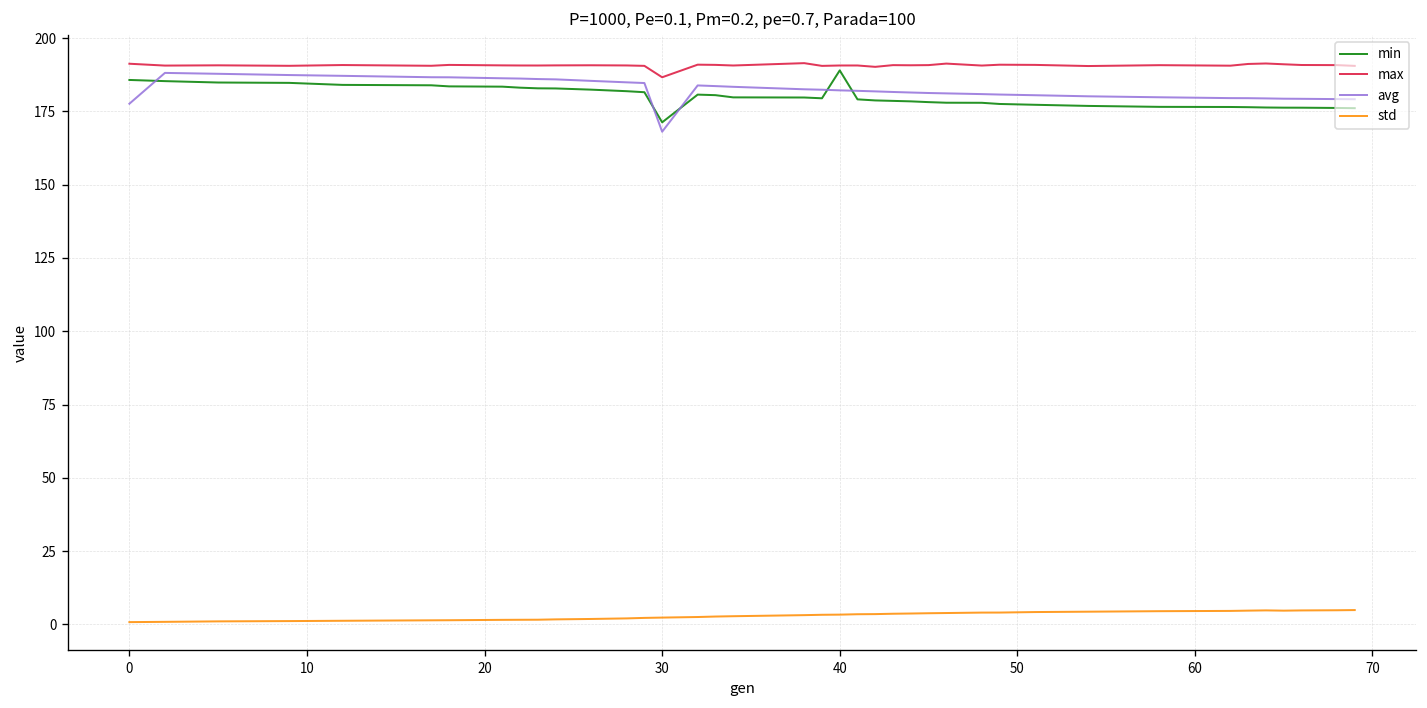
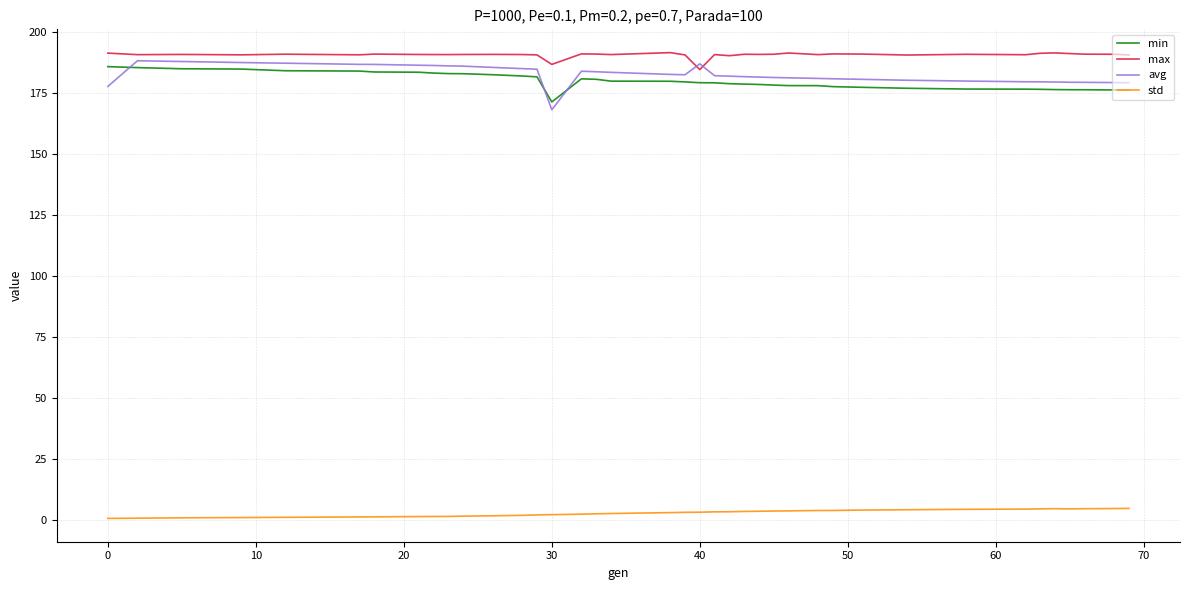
  {
    "min": {
      "0": 186,
      "30": 171,
-     "40": 189
+     "40": 179
    },
    "max": {
      "0": 191,
      "30": 187,
-     "40": 191
+     "40": 185
    },
    "avg": {
      "0": 178,
      "30": 168,
-     "40": 182
+     "40": 187
    },
    "std": {
      "0": 1,
      "30": 2,
      "40": 3
    }
  }
